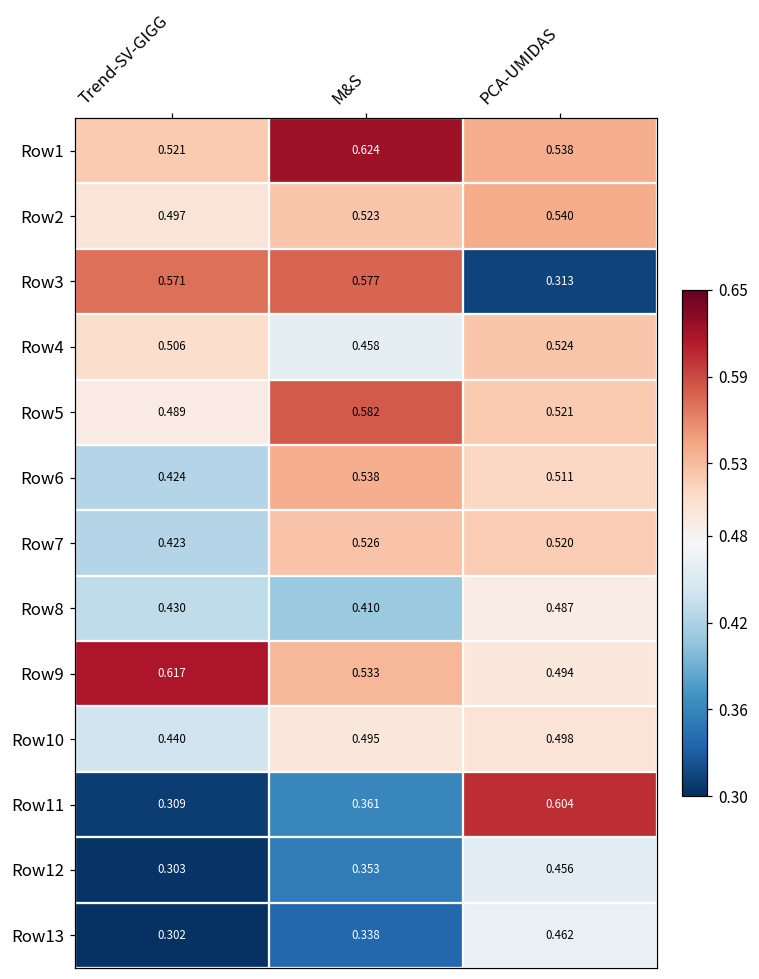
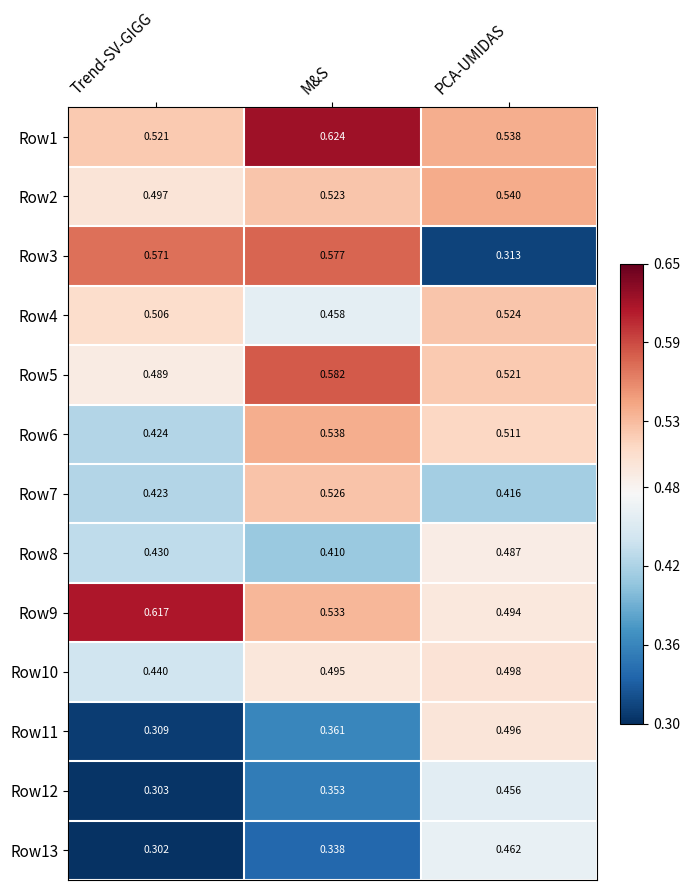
  {
    "Row1": {
      "Trend-SV-GIGG": 0.521,
      "M&S": 0.624,
      "PCA-UMIDAS": 0.538
    },
    "Row2": {
      "Trend-SV-GIGG": 0.497,
      "M&S": 0.523,
      "PCA-UMIDAS": 0.540
    },
    "Row3": {
      "Trend-SV-GIGG": 0.571,
      "M&S": 0.577,
      "PCA-UMIDAS": 0.313
    },
    "Row4": {
      "Trend-SV-GIGG": 0.506,
      "M&S": 0.458,
      "PCA-UMIDAS": 0.524
    },
    "Row5": {
      "Trend-SV-GIGG": 0.489,
      "M&S": 0.582,
      "PCA-UMIDAS": 0.521
    },
    "Row6": {
      "Trend-SV-GIGG": 0.424,
      "M&S": 0.538,
      "PCA-UMIDAS": 0.511
    },
    "Row7": {
      "Trend-SV-GIGG": 0.423,
      "M&S": 0.526,
-     "PCA-UMIDAS": 0.520
+     "PCA-UMIDAS": 0.416
    },
    "Row8": {
      "Trend-SV-GIGG": 0.430,
      "M&S": 0.410,
      "PCA-UMIDAS": 0.487
    },
    "Row9": {
      "Trend-SV-GIGG": 0.617,
      "M&S": 0.533,
      "PCA-UMIDAS": 0.494
    },
    "Row10": {
      "Trend-SV-GIGG": 0.440,
      "M&S": 0.495,
      "PCA-UMIDAS": 0.498
    },
    "Row11": {
      "Trend-SV-GIGG": 0.309,
      "M&S": 0.361,
-     "PCA-UMIDAS": 0.604
+     "PCA-UMIDAS": 0.496
    },
    "Row12": {
      "Trend-SV-GIGG": 0.303,
      "M&S": 0.353,
      "PCA-UMIDAS": 0.456
    },
    "Row13": {
      "Trend-SV-GIGG": 0.302,
      "M&S": 0.338,
      "PCA-UMIDAS": 0.462
    }
  }
